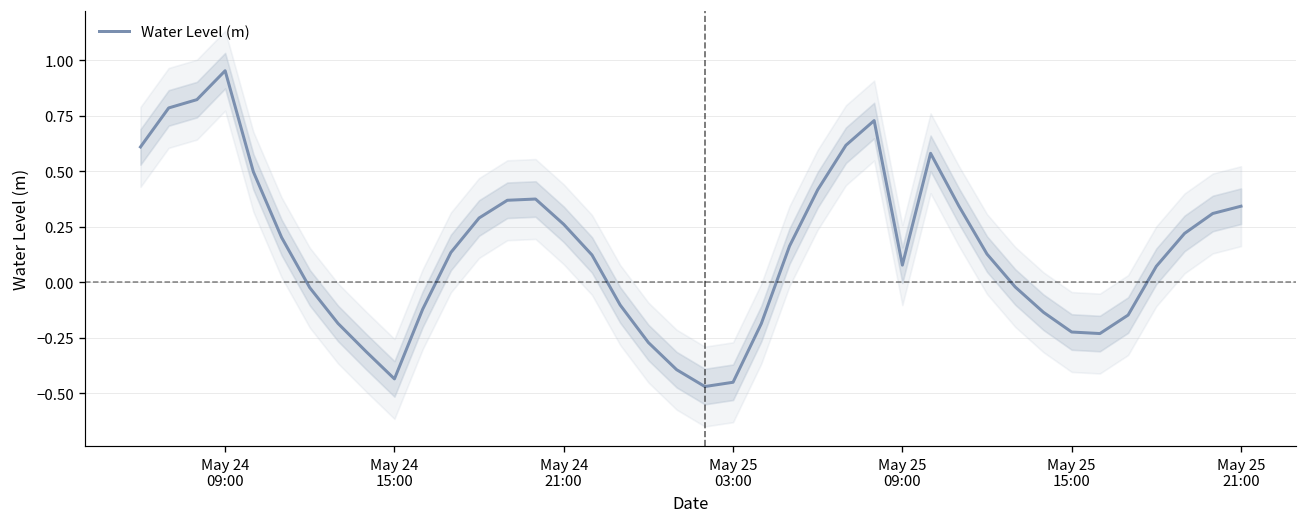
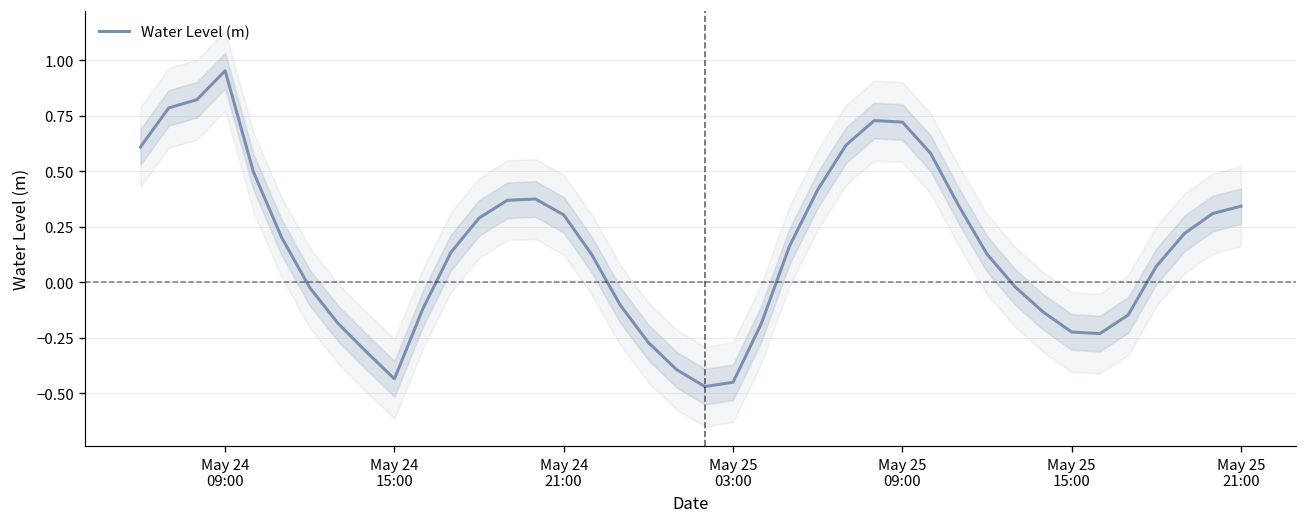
  {
    "Water Level (m)": {
      "May 24 09:00": 0.95,
      "May 24 15:00": -0.44,
-     "May 24 21:00": 0.26,
+     "May 24 21:00": 0.30,
      "May 25 03:00": -0.45,
-     "May 25 09:00": 0.08,
+     "May 25 09:00": 0.72,
      "May 25 15:00": -0.22,
      "May 25 21:00": 0.34
    }
  }
